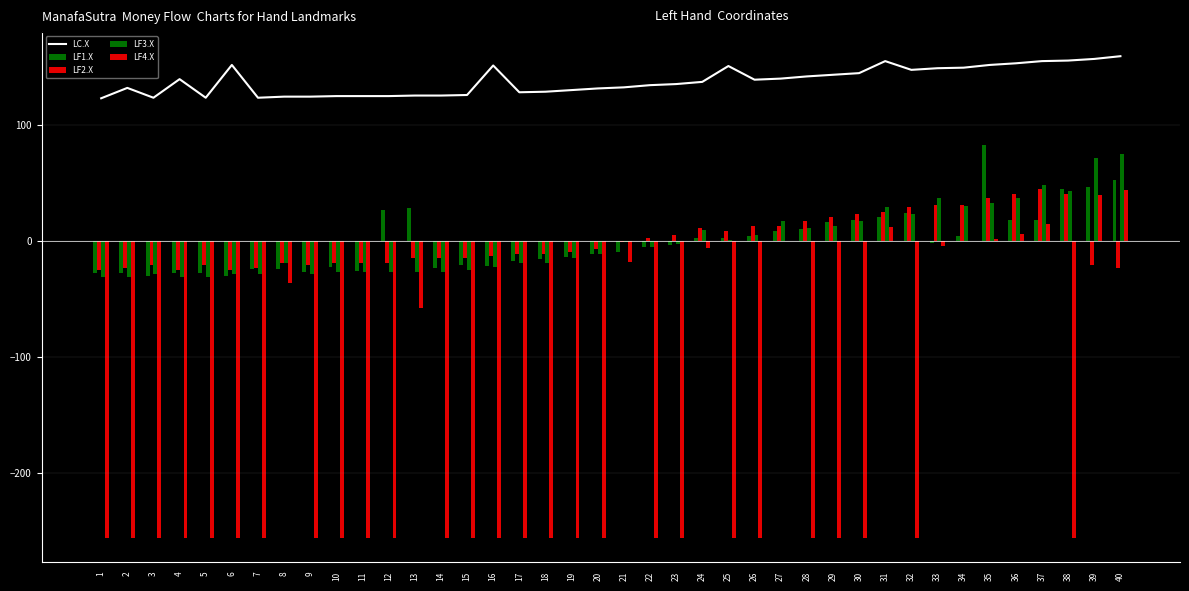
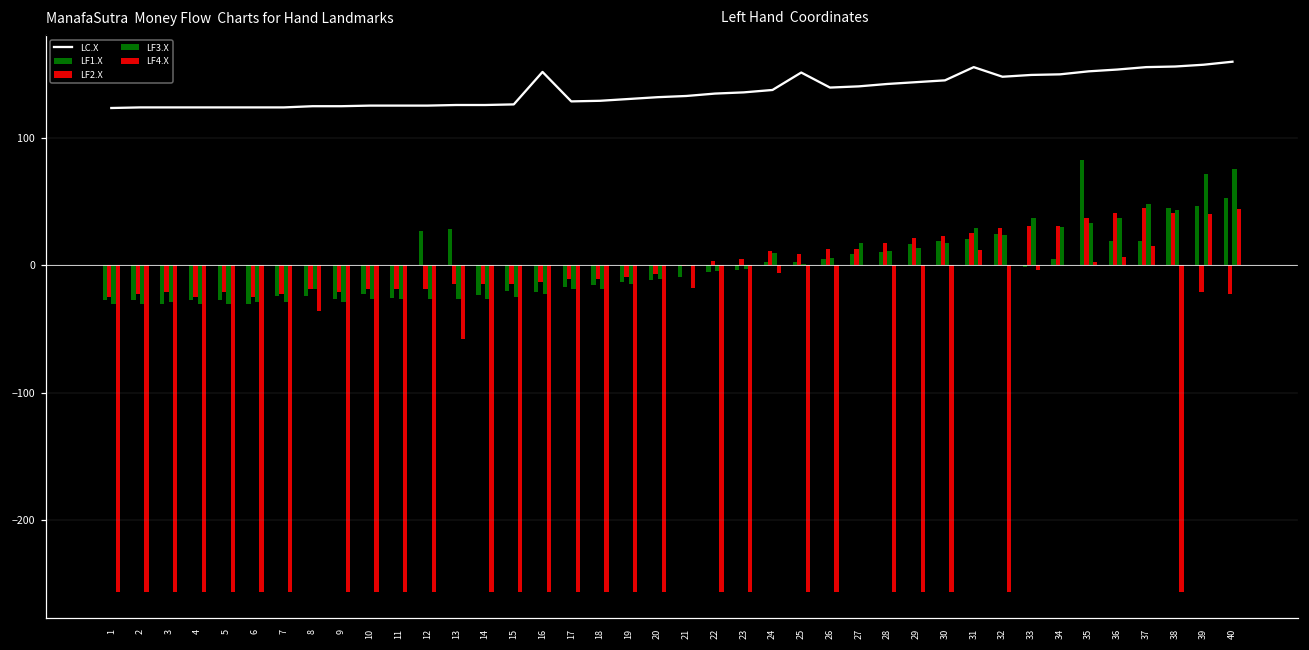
  {
    "LC.X": {
      "1": 123,
-     "2": 132,
+     "2": 124,
      "3": 124,
-     "4": 140,
+     "4": 124,
      "5": 124,
-     "6": 152,
+     "6": 124,
      "7": 124,
      "8": 125,
      "9": 125,
      "10": 125,
      "11": 125,
      "12": 125,
      "13": 126,
      "14": 126,
      "15": 126,
      "16": 152,
      "17": 129,
      "18": 129,
      "19": 130,
      "20": 132,
      "21": 133,
      "22": 135,
      "23": 136,
      "24": 137,
      "25": 151,
      "26": 139,
      "27": 140,
      "28": 142,
      "29": 144,
      "30": 145,
      "31": 155,
      "32": 148,
      "33": 149,
      "34": 150,
      "35": 152,
      "36": 153,
      "37": 155,
      "38": 156,
      "39": 157,
      "40": 160
    }
  }
